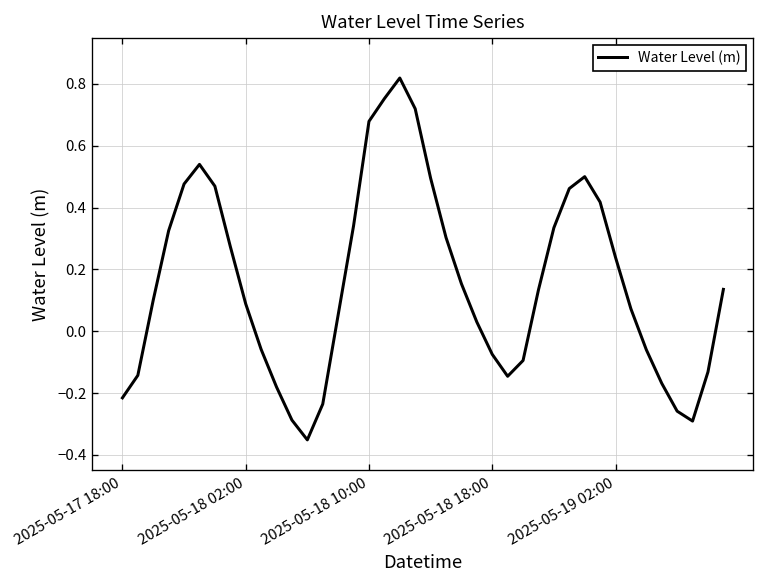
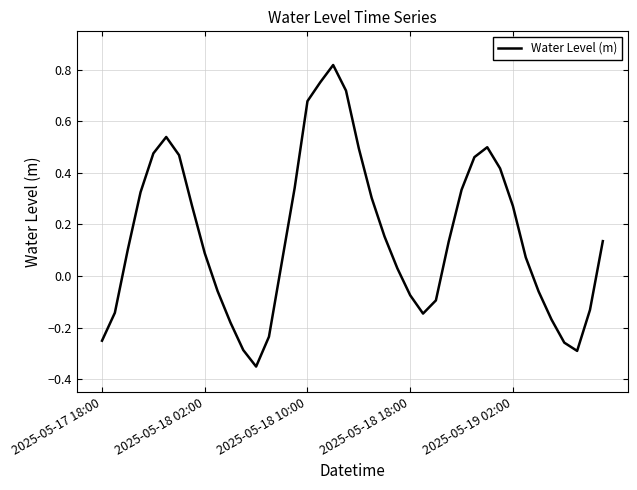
  {
-   "2025-05-17 18:00": -0.22,
+   "2025-05-17 18:00": -0.25,
    "2025-05-18 02:00": 0.09,
    "2025-05-18 10:00": 0.68,
    "2025-05-18 18:00": -0.07,
-   "2025-05-19 02:00": 0.24
+   "2025-05-19 02:00": 0.27
  }
